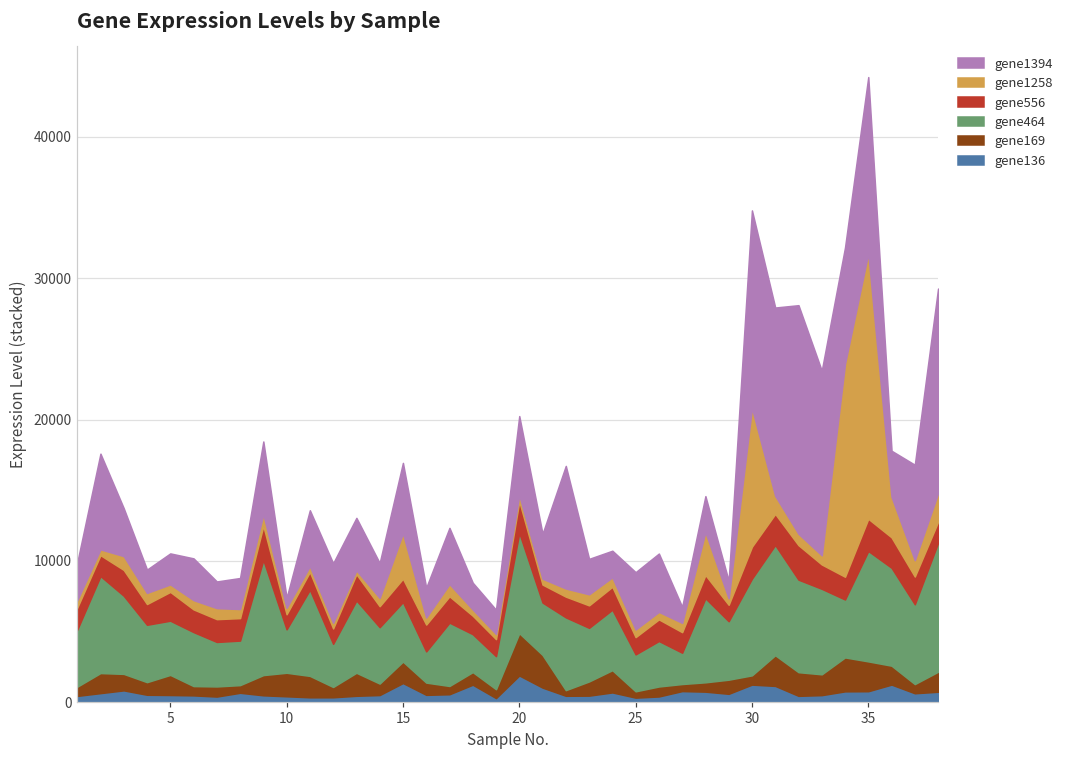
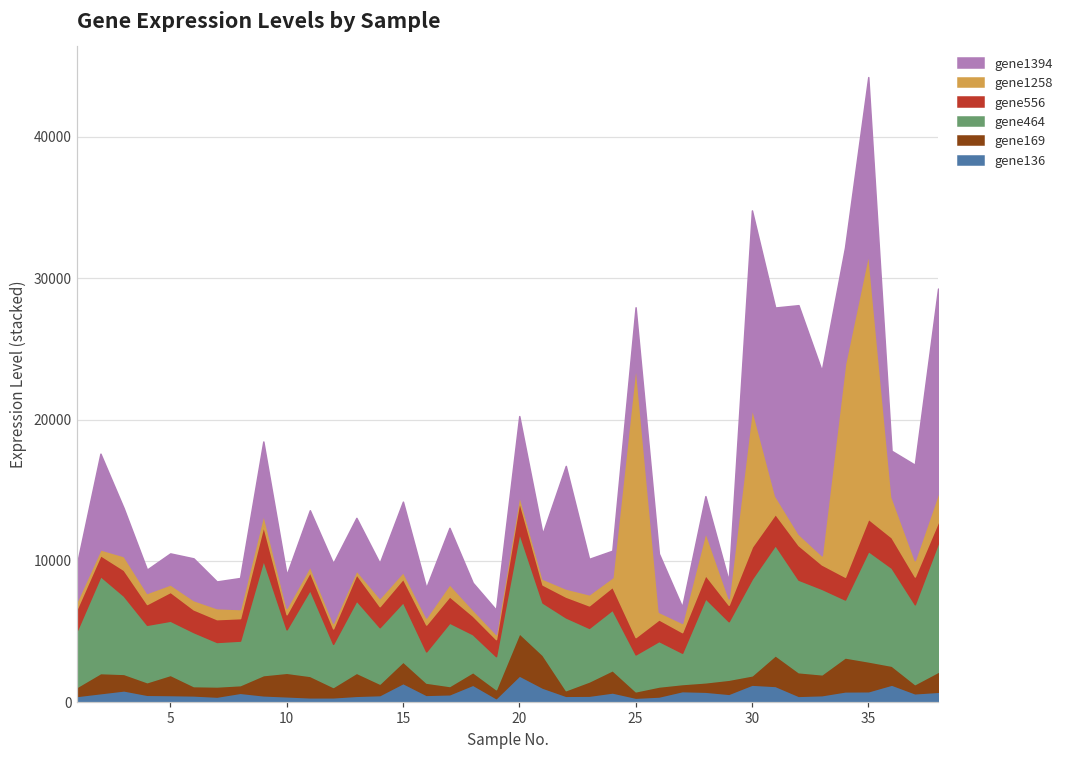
  {
    "gene1258": {
-     "15": 3200,
-     "25": 500
+     "15": 500,
+     "25": 19300
    },
    "gene1394": {
      "5": 2200,
-     "10": 700,
+     "10": 2300,
      "15": 5000,
      "20": 5600,
      "25": 4100,
      "30": 14000,
      "35": 12400
    }
  }
